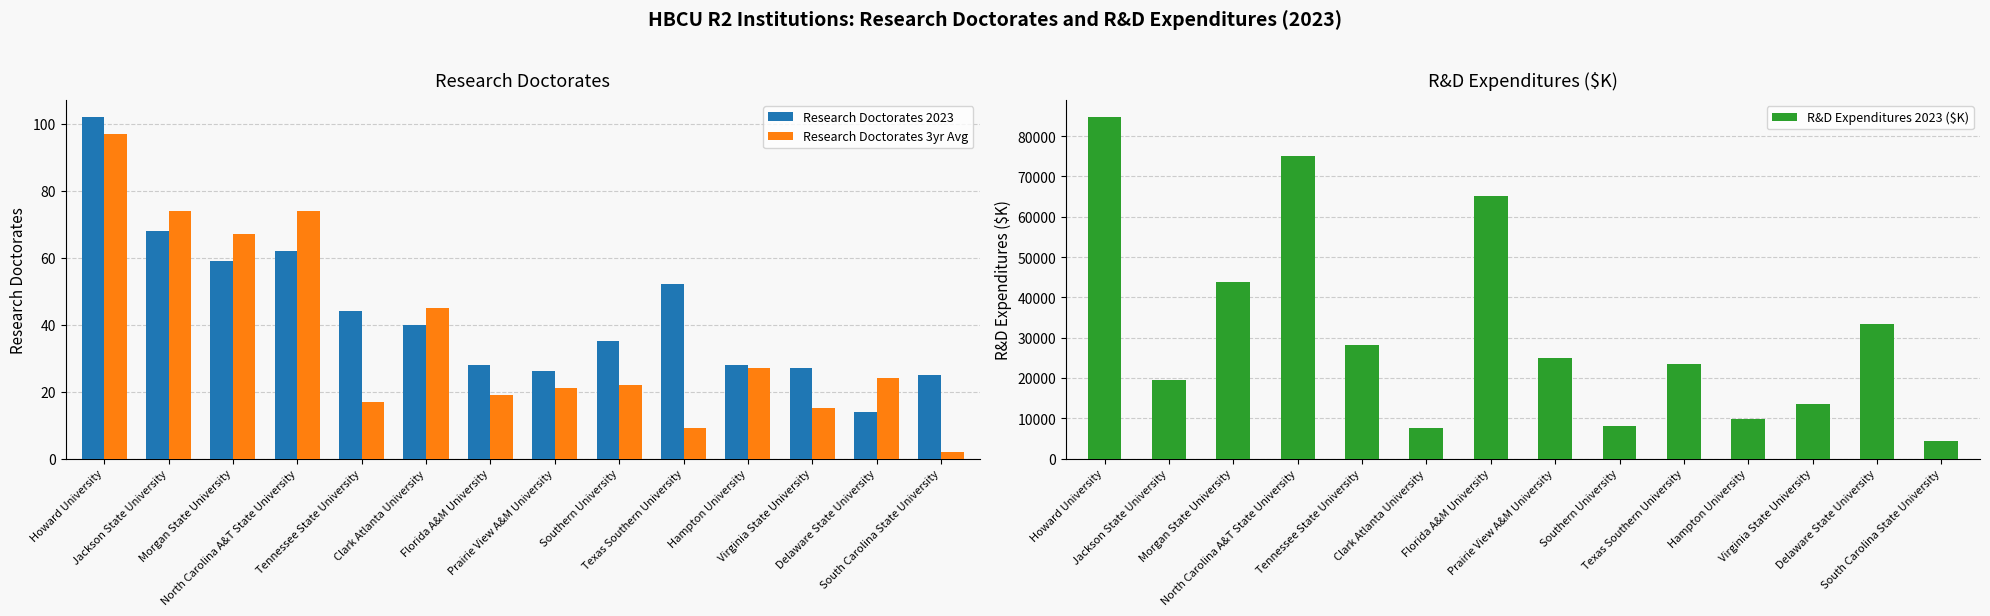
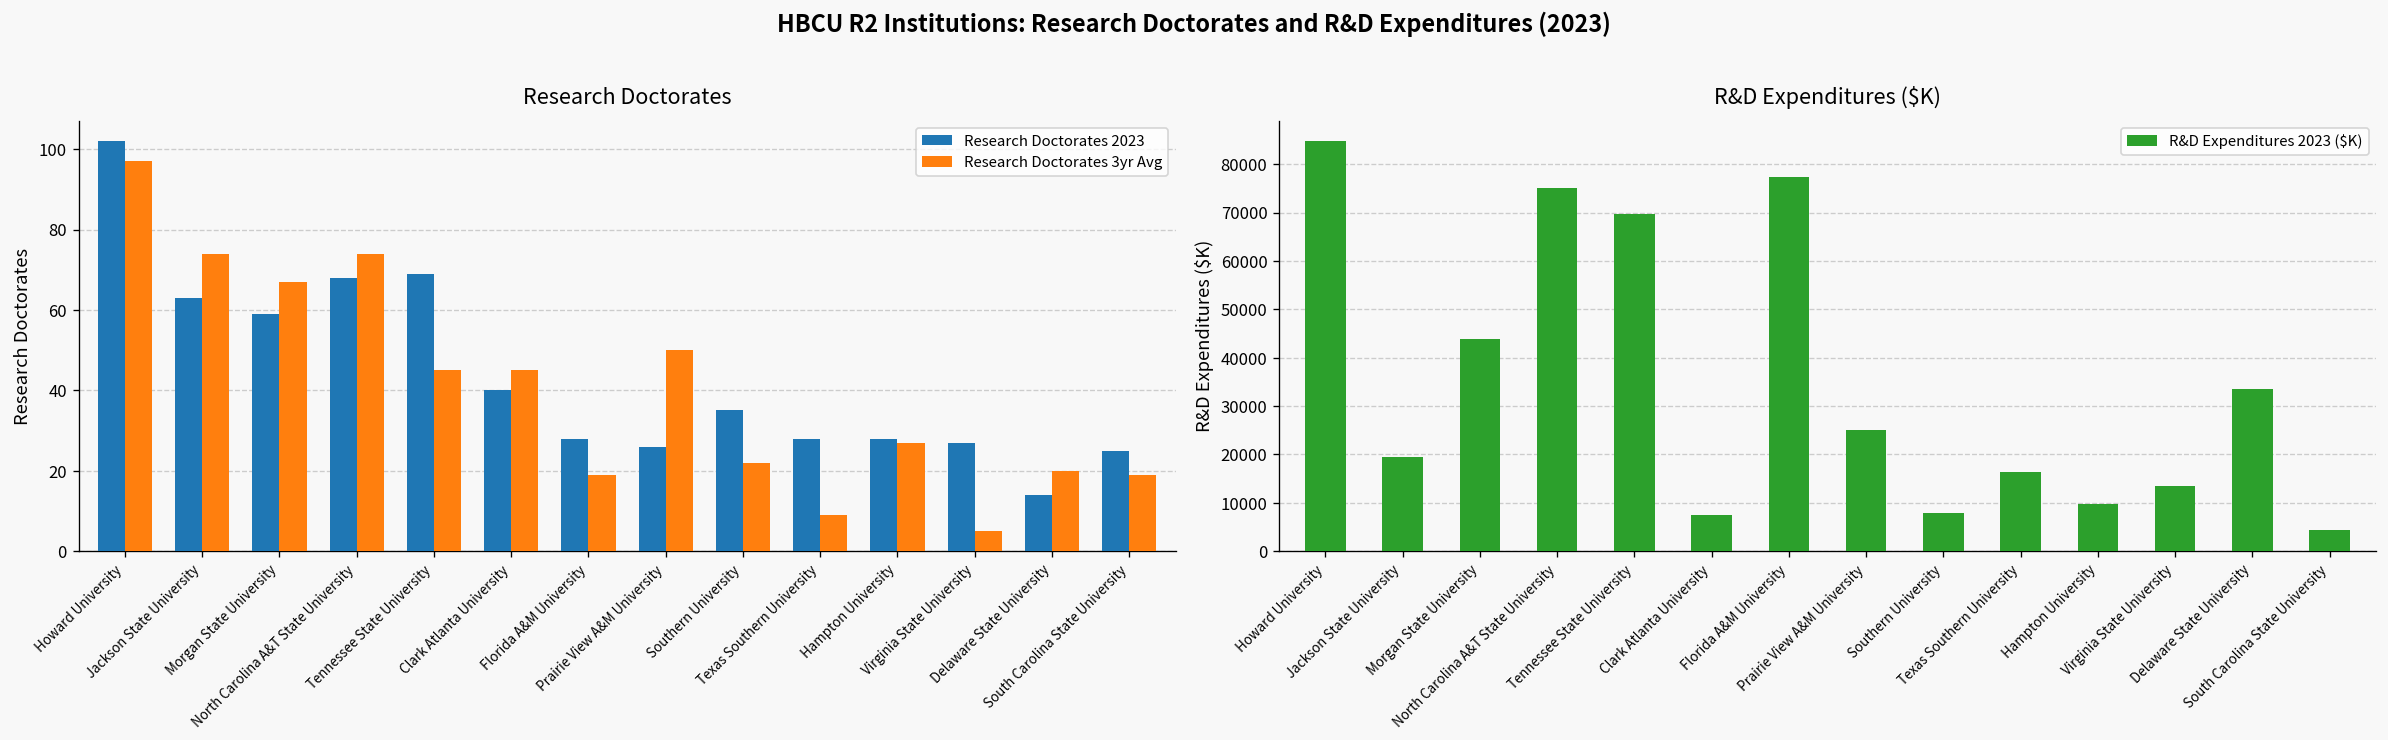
  {
    "Research Doctorates": {
      "Research Doctorates 2023": {
        "Howard University": 102,
-       "Jackson State University": 68,
+       "Jackson State University": 63,
        "Morgan State University": 59,
-       "North Carolina A&T State University": 62,
-       "Tennessee State University": 44,
+       "North Carolina A&T State University": 68,
+       "Tennessee State University": 69,
        "Clark Atlanta University": 40,
        "Florida A&M University": 28,
        "Prairie View A&M University": 26,
        "Southern University": 35,
-       "Texas Southern University": 52,
+       "Texas Southern University": 28,
        "Hampton University": 28,
        "Virginia State University": 27,
        "Delaware State University": 14,
        "South Carolina State University": 25
      },
      "Research Doctorates 3yr Avg": {
        "Howard University": 97,
        "Jackson State University": 74,
        "Morgan State University": 67,
        "North Carolina A&T State University": 74,
-       "Tennessee State University": 17,
+       "Tennessee State University": 45,
        "Clark Atlanta University": 45,
        "Florida A&M University": 19,
-       "Prairie View A&M University": 21,
+       "Prairie View A&M University": 50,
        "Southern University": 22,
        "Texas Southern University": 9,
        "Hampton University": 27,
-       "Virginia State University": 15,
-       "Delaware State University": 24,
-       "South Carolina State University": 2
+       "Virginia State University": 5,
+       "Delaware State University": 20,
+       "South Carolina State University": 19
      }
    },
    "R&D Expenditures ($K)": {
      "Howard University": 85000,
      "Jackson State University": 19000,
      "Morgan State University": 44000,
      "North Carolina A&T State University": 75000,
-     "Tennessee State University": 28000,
+     "Tennessee State University": 70000,
      "Clark Atlanta University": 7000,
-     "Florida A&M University": 65000,
+     "Florida A&M University": 77000,
      "Prairie View A&M University": 25000,
      "Southern University": 8000,
-     "Texas Southern University": 23000,
+     "Texas Southern University": 16000,
      "Hampton University": 10000,
      "Virginia State University": 14000,
      "Delaware State University": 33000,
      "South Carolina State University": 4000
    }
  }
